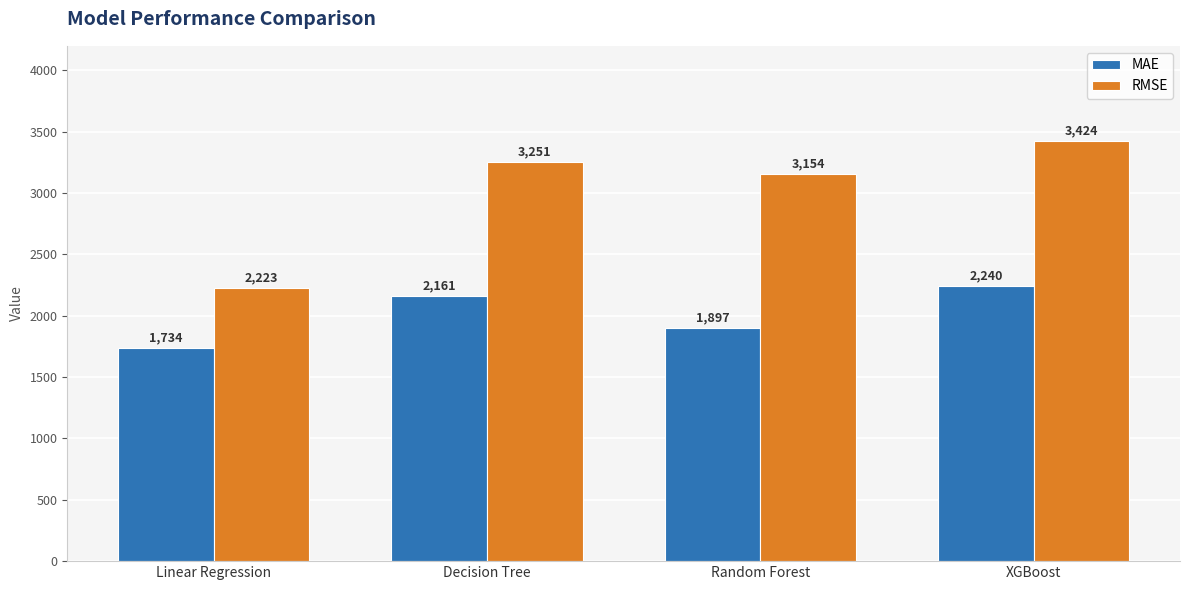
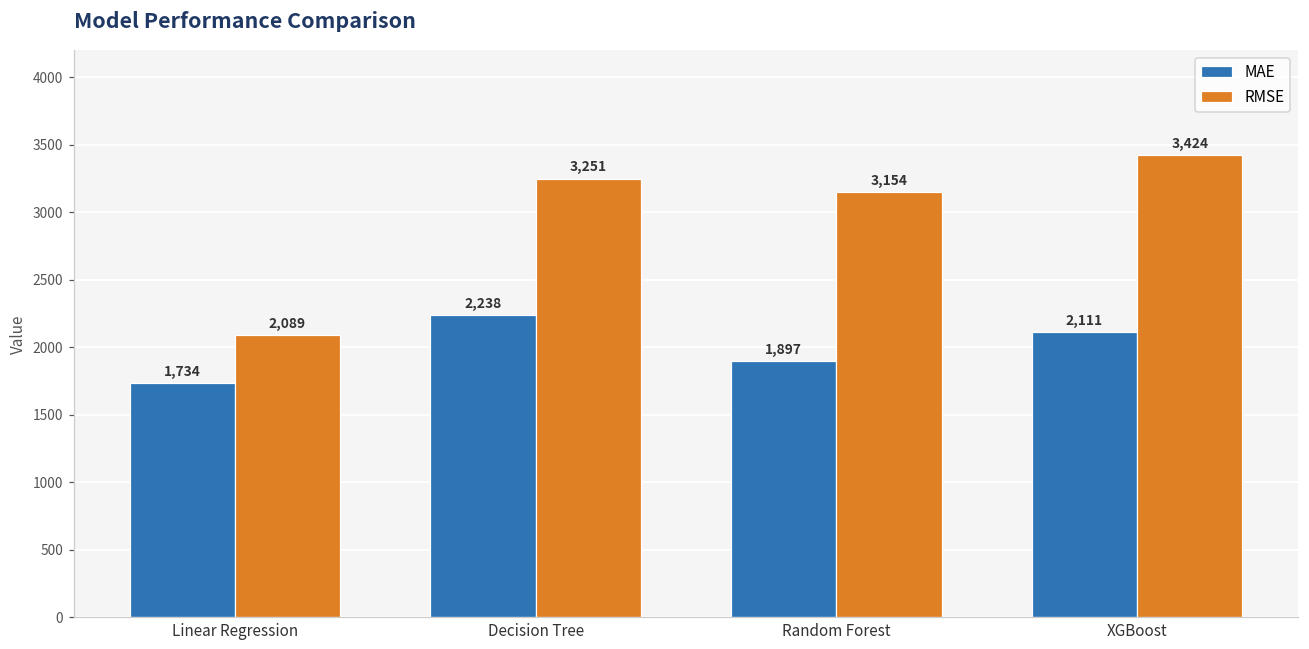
  {
    "MAE": {
      "Linear Regression": "1,734",
-     "Decision Tree": "2,161",
+     "Decision Tree": "2,238",
      "Random Forest": "1,897",
-     "XGBoost": "2,240"
+     "XGBoost": "2,111"
    },
    "RMSE": {
-     "Linear Regression": "2,223",
+     "Linear Regression": "2,089",
      "Decision Tree": "3,251",
      "Random Forest": "3,154",
      "XGBoost": "3,424"
    }
  }
